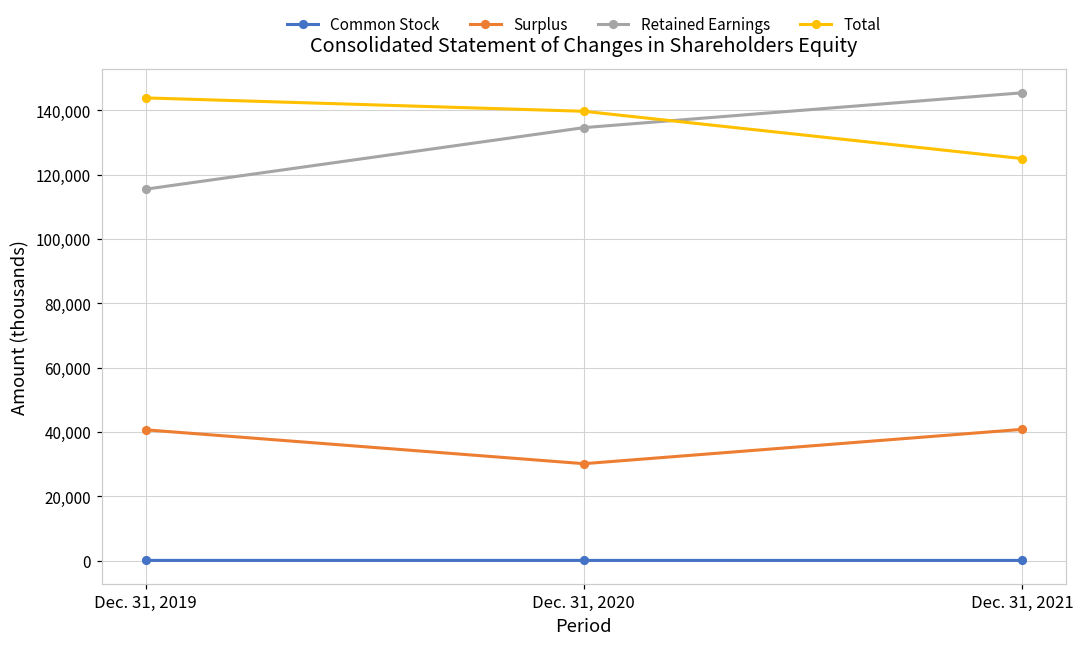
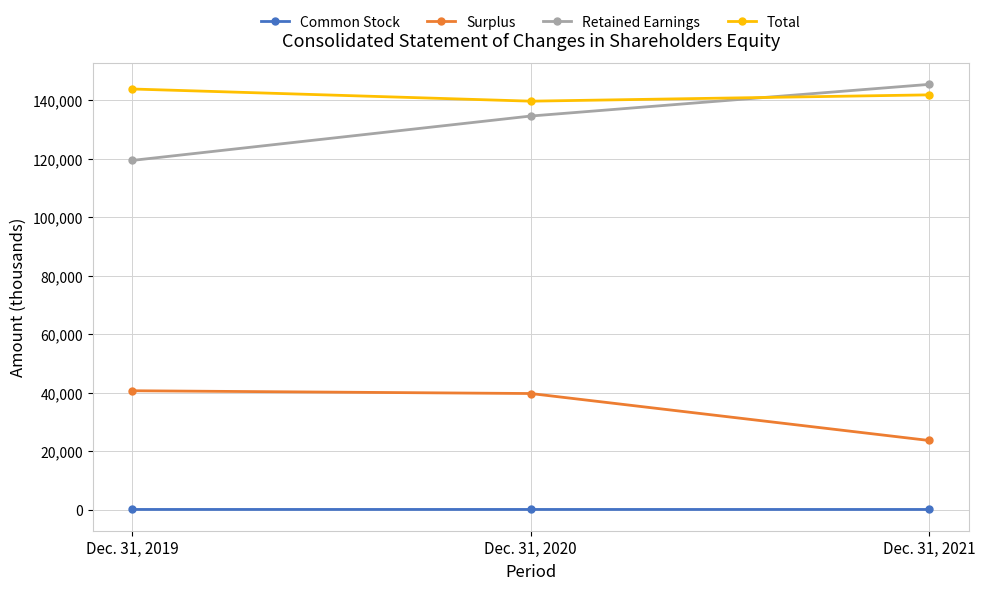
  {
    "Common Stock": {
      "Dec. 31, 2019": "0",
      "Dec. 31, 2020": "0",
      "Dec. 31, 2021": "0"
    },
    "Surplus": {
      "Dec. 31, 2019": "41,000",
-     "Dec. 31, 2020": "30,000",
-     "Dec. 31, 2021": "41,000"
+     "Dec. 31, 2020": "40,000",
+     "Dec. 31, 2021": "24,000"
    },
    "Retained Earnings": {
-     "Dec. 31, 2019": "116,000",
+     "Dec. 31, 2019": "119,000",
      "Dec. 31, 2020": "135,000",
      "Dec. 31, 2021": "145,000"
    },
    "Total": {
      "Dec. 31, 2019": "144,000",
      "Dec. 31, 2020": "140,000",
-     "Dec. 31, 2021": "125,000"
+     "Dec. 31, 2021": "142,000"
    }
  }
